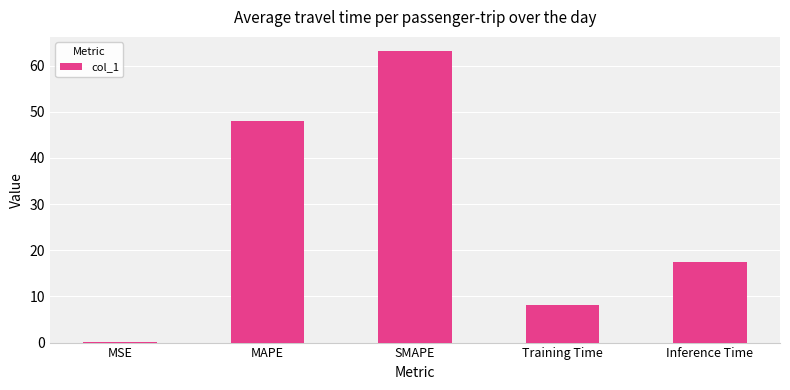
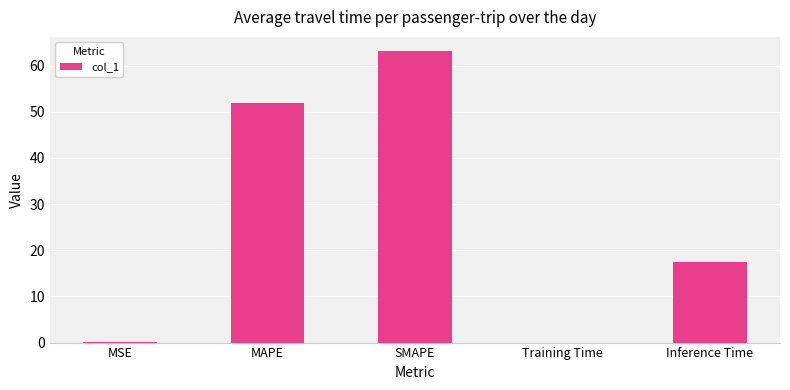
  {
-   "MAPE": 48,
+   "MAPE": 52,
    "SMAPE": 63,
-   "Training Time": 8,
+   "Training Time": 0,
    "Inference Time": 17
  }
